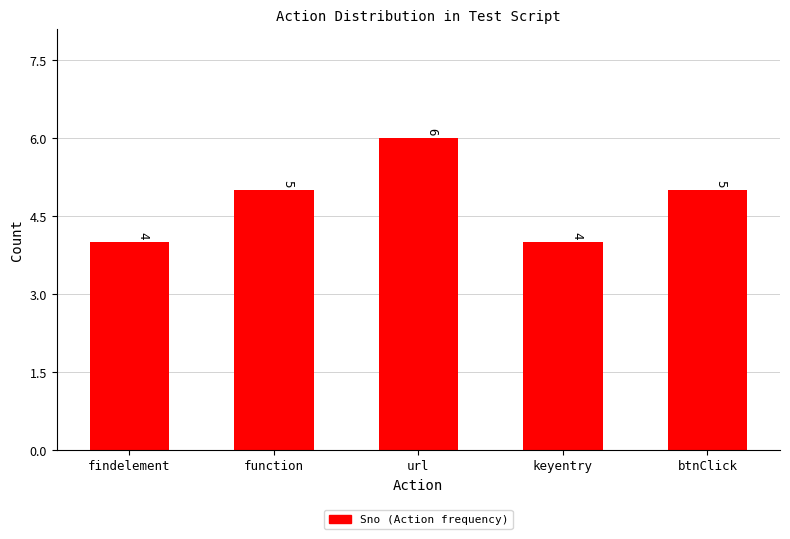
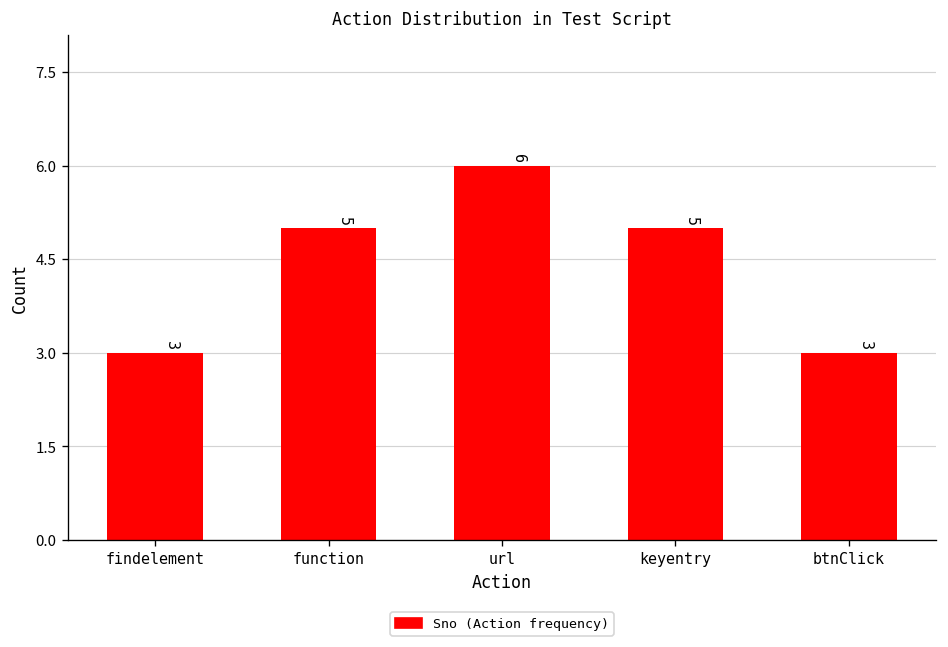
  {
-   "findelement": 4,
+   "findelement": 3,
    "function": 5,
    "url": 6,
-   "keyentry": 4,
-   "btnClick": 5
+   "keyentry": 5,
+   "btnClick": 3
  }
